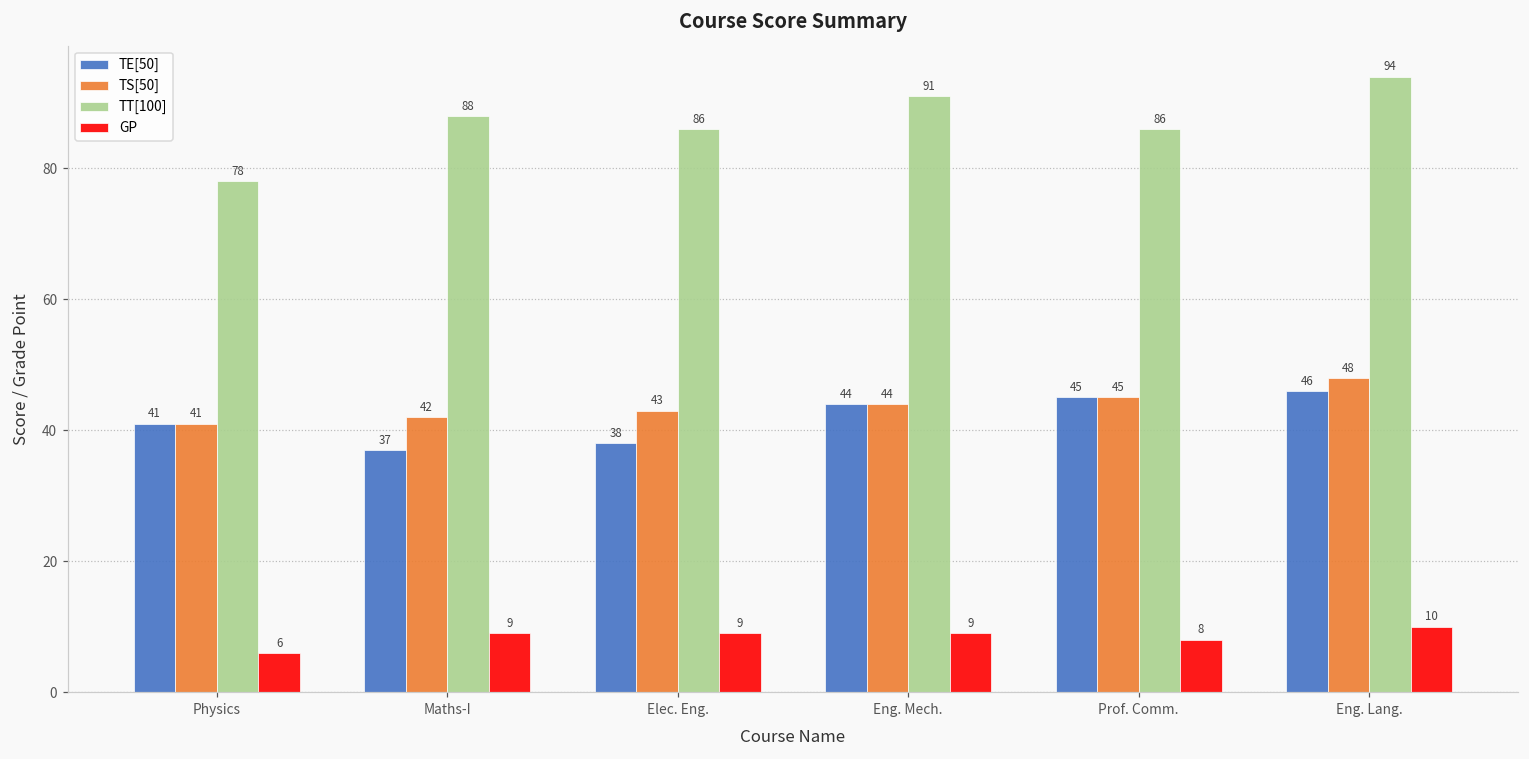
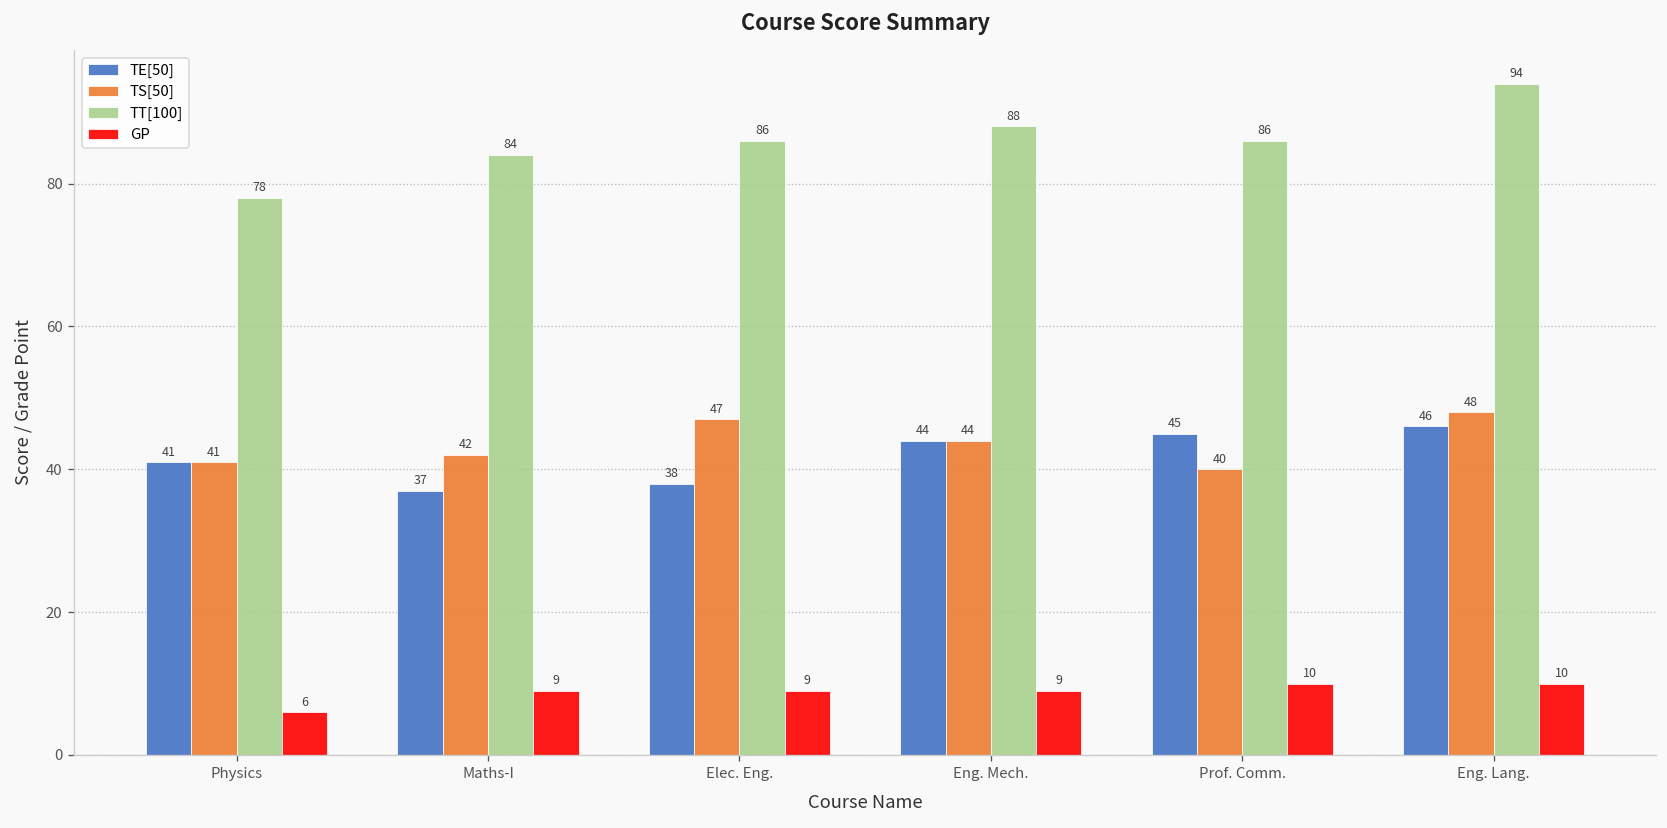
  {
    "TE[50]": {
      "Physics": 41,
      "Maths-I": 37,
      "Elec. Eng.": 38,
      "Eng. Mech.": 44,
      "Prof. Comm.": 45,
      "Eng. Lang.": 46
    },
    "TS[50]": {
      "Physics": 41,
      "Maths-I": 42,
-     "Elec. Eng.": 43,
+     "Elec. Eng.": 47,
      "Eng. Mech.": 44,
-     "Prof. Comm.": 45,
+     "Prof. Comm.": 40,
      "Eng. Lang.": 48
    },
    "TT[100]": {
      "Physics": 78,
-     "Maths-I": 88,
+     "Maths-I": 84,
      "Elec. Eng.": 86,
-     "Eng. Mech.": 91,
+     "Eng. Mech.": 88,
      "Prof. Comm.": 86,
      "Eng. Lang.": 94
    },
    "GP": {
      "Physics": 6,
      "Maths-I": 9,
      "Elec. Eng.": 9,
      "Eng. Mech.": 9,
-     "Prof. Comm.": 8,
+     "Prof. Comm.": 10,
      "Eng. Lang.": 10
    }
  }
